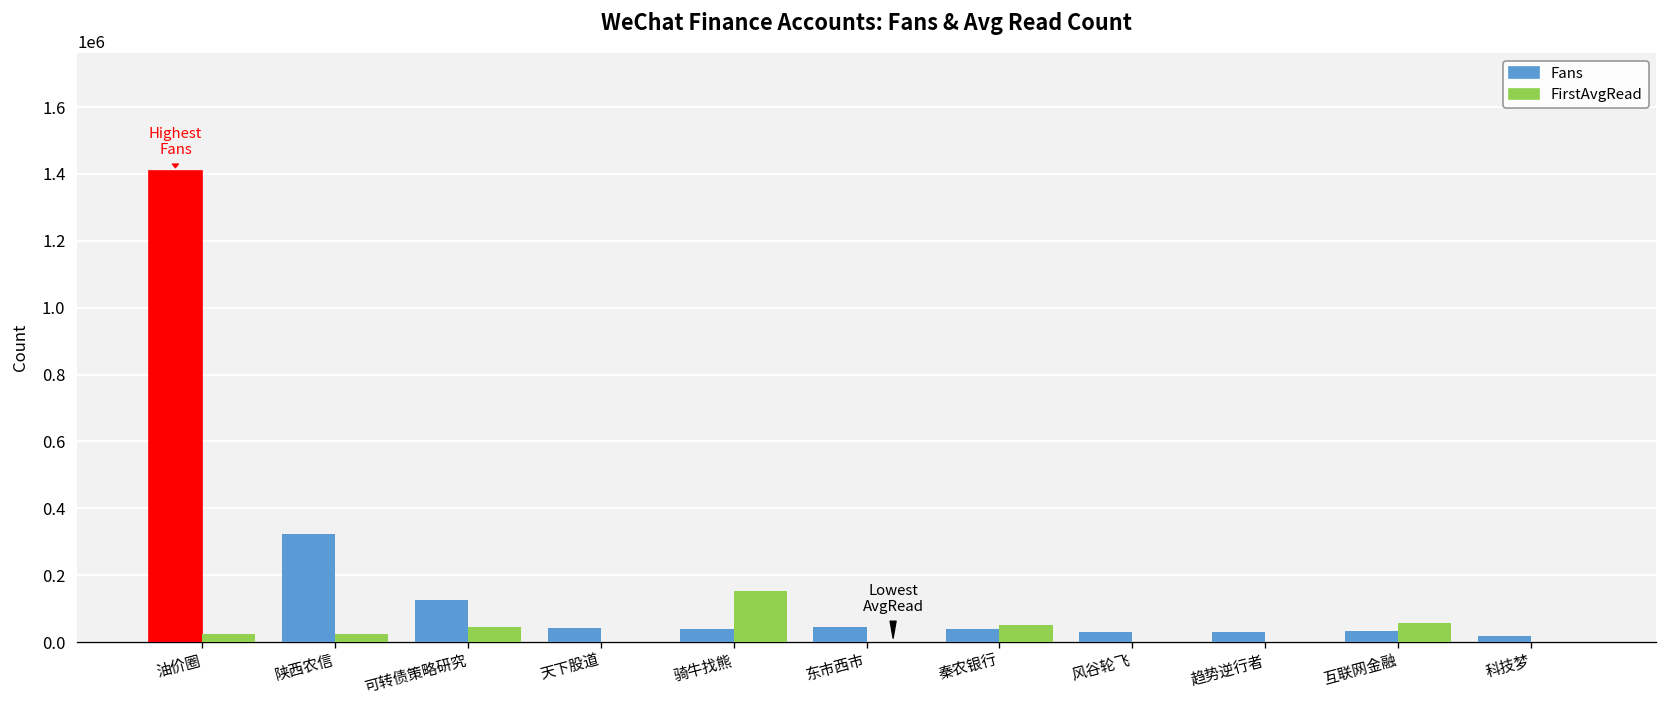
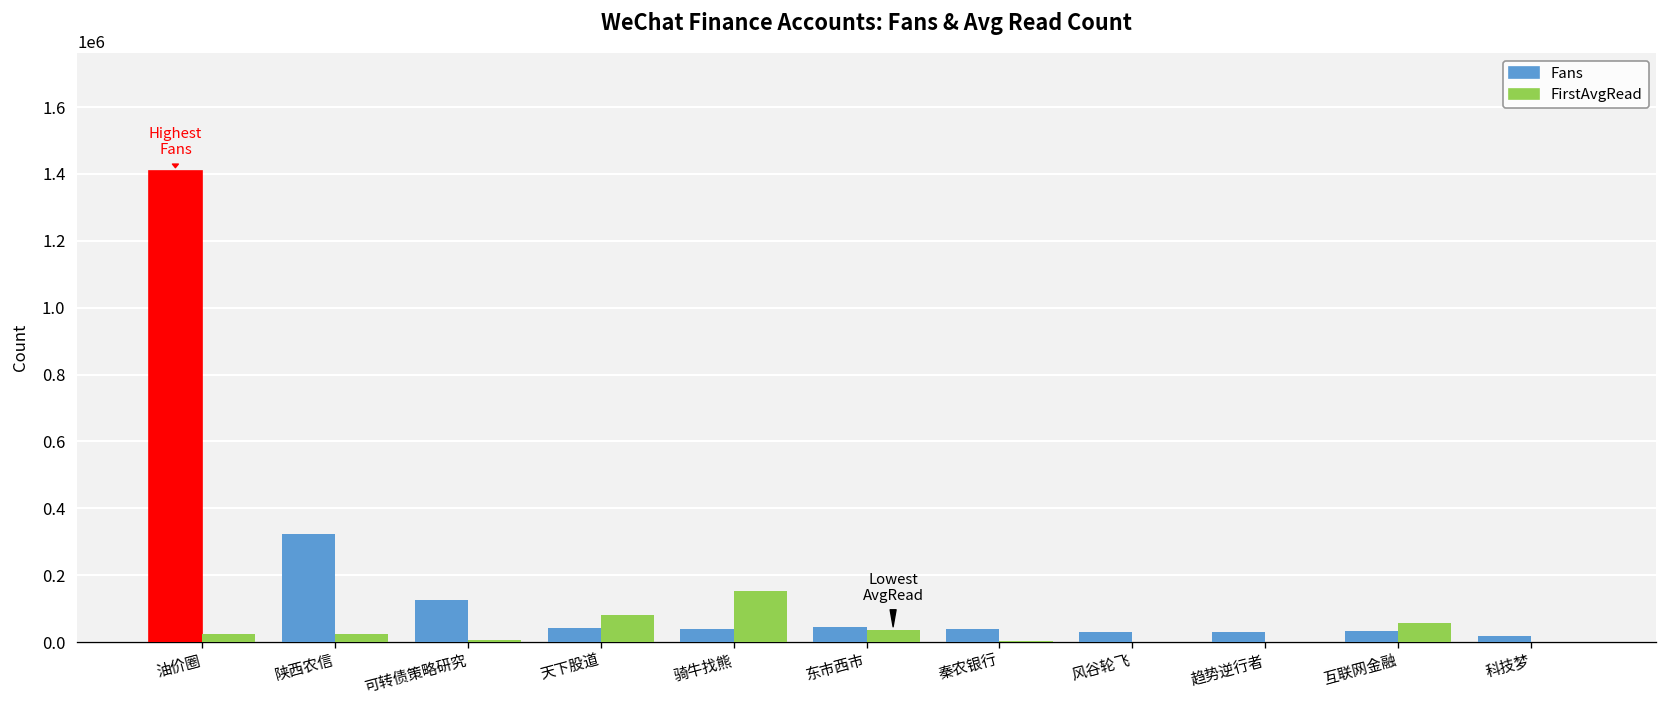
  {
    "FirstAvgRead": {
      "油价圈": 30000,
      "陕西农信": 30000,
-     "可转债策略研究": 50000,
-     "天下股道": 0,
+     "可转债策略研究": 10000,
+     "天下股道": 80000,
      "骑牛找熊": 150000,
-     "东市西市": 0,
-     "秦农银行": 50000,
+     "东市西市": 40000,
+     "秦农银行": 0,
      "风谷轮飞": 0,
      "趋势逆行者": 0,
      "互联网金融": 60000,
      "科技梦": 0
    }
  }
